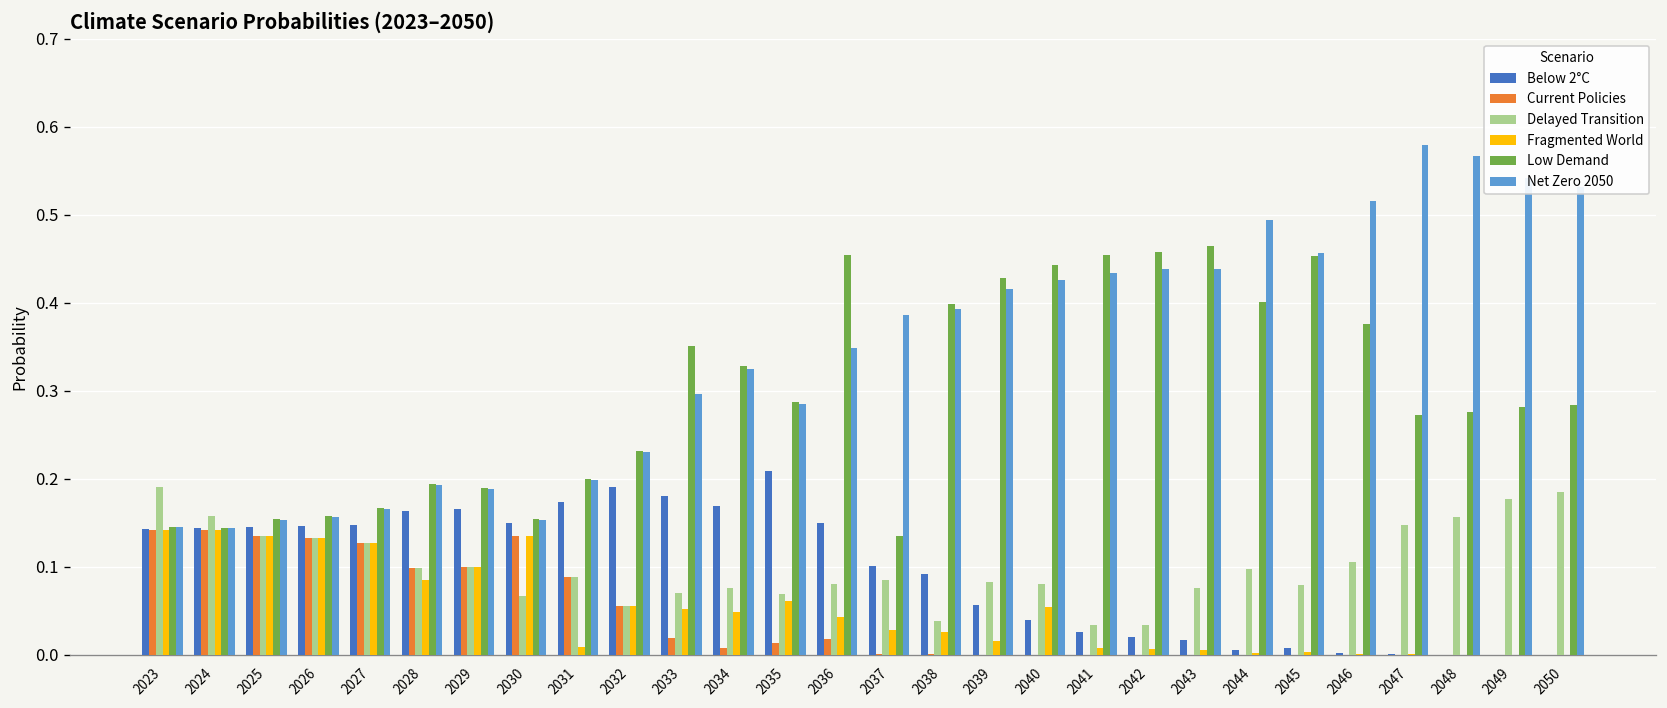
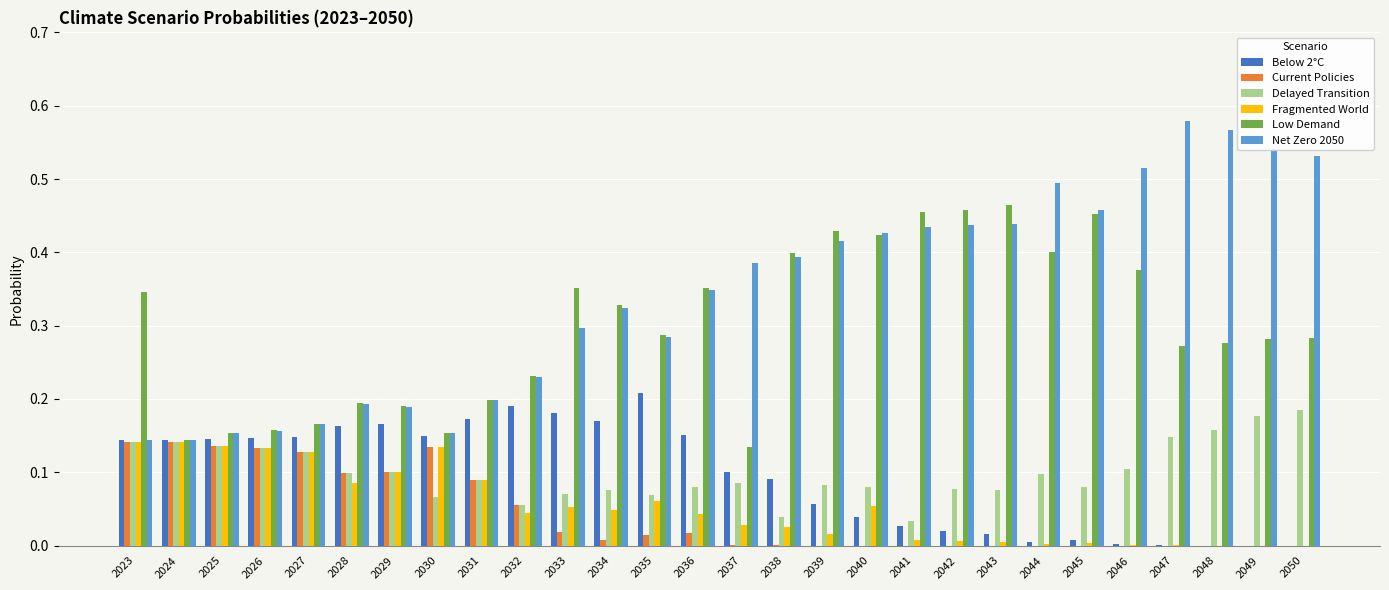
  {
    "Current Policies": {
      "2023": 0.14,
      "2024": 0.14,
      "2025": 0.14,
      "2026": 0.13,
      "2027": 0.13,
      "2028": 0.10,
      "2029": 0.10,
      "2030": 0.13,
      "2031": 0.09,
      "2032": 0.06,
      "2033": 0.02,
      "2034": 0.01,
      "2035": 0.01,
      "2036": 0.02
    },
    "Delayed Transition": {
-     "2023": 0.19,
-     "2024": 0.16,
+     "2023": 0.14,
+     "2024": 0.14,
      "2025": 0.14,
      "2026": 0.13,
      "2027": 0.13,
      "2028": 0.10,
      "2029": 0.10,
      "2030": 0.07,
      "2031": 0.09,
      "2032": 0.06,
      "2033": 0.07,
      "2034": 0.08,
      "2035": 0.07,
      "2036": 0.08,
      "2037": 0.09,
      "2038": 0.04,
      "2039": 0.08,
      "2040": 0.08,
      "2041": 0.03,
-     "2042": 0.03,
+     "2042": 0.08,
      "2043": 0.08,
      "2044": 0.10,
      "2045": 0.08,
      "2046": 0.10,
      "2047": 0.15,
      "2048": 0.16,
      "2049": 0.18,
      "2050": 0.18
    },
    "Fragmented World": {
      "2023": 0.14,
      "2024": 0.14,
      "2025": 0.14,
      "2026": 0.13,
      "2027": 0.13,
      "2028": 0.09,
      "2029": 0.10,
      "2030": 0.13,
-     "2031": 0.01,
-     "2032": 0.06,
+     "2031": 0.09,
+     "2032": 0.04,
      "2033": 0.05,
      "2034": 0.05,
      "2035": 0.06,
      "2036": 0.04,
      "2037": 0.03,
      "2038": 0.03,
      "2039": 0.02,
      "2040": 0.05,
      "2041": 0.01,
      "2042": 0.01,
      "2043": 0.01
    },
    "Low Demand": {
-     "2023": 0.14,
+     "2023": 0.35,
      "2024": 0.14,
      "2025": 0.15,
      "2026": 0.16,
      "2027": 0.17,
      "2028": 0.19,
      "2029": 0.19,
      "2030": 0.15,
      "2031": 0.20,
      "2032": 0.23,
      "2033": 0.35,
      "2034": 0.33,
      "2035": 0.29,
-     "2036": 0.45,
+     "2036": 0.35,
      "2037": 0.14,
      "2038": 0.40,
      "2039": 0.43,
-     "2040": 0.44,
+     "2040": 0.42,
      "2041": 0.45,
      "2042": 0.46,
      "2043": 0.46,
      "2044": 0.40,
      "2045": 0.45,
      "2046": 0.38,
      "2047": 0.27,
      "2048": 0.28,
      "2049": 0.28,
      "2050": 0.28
    }
  }
